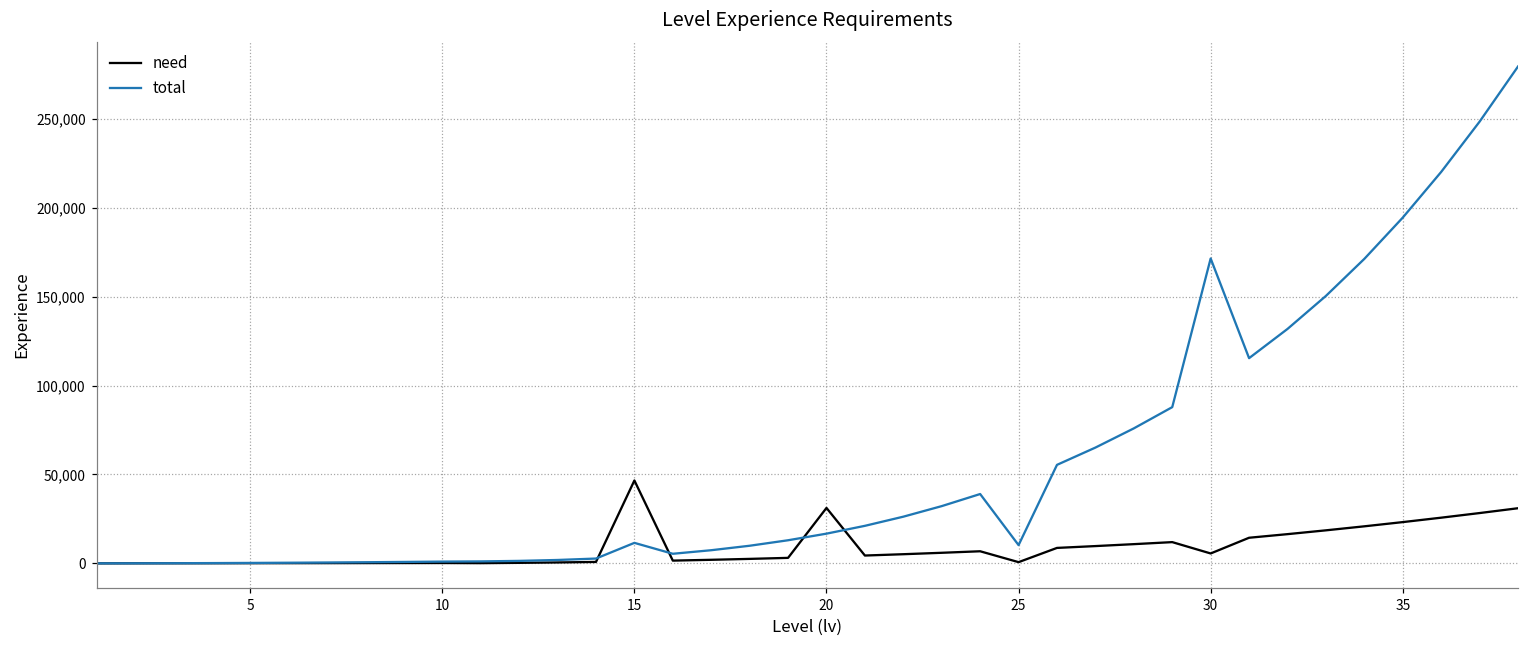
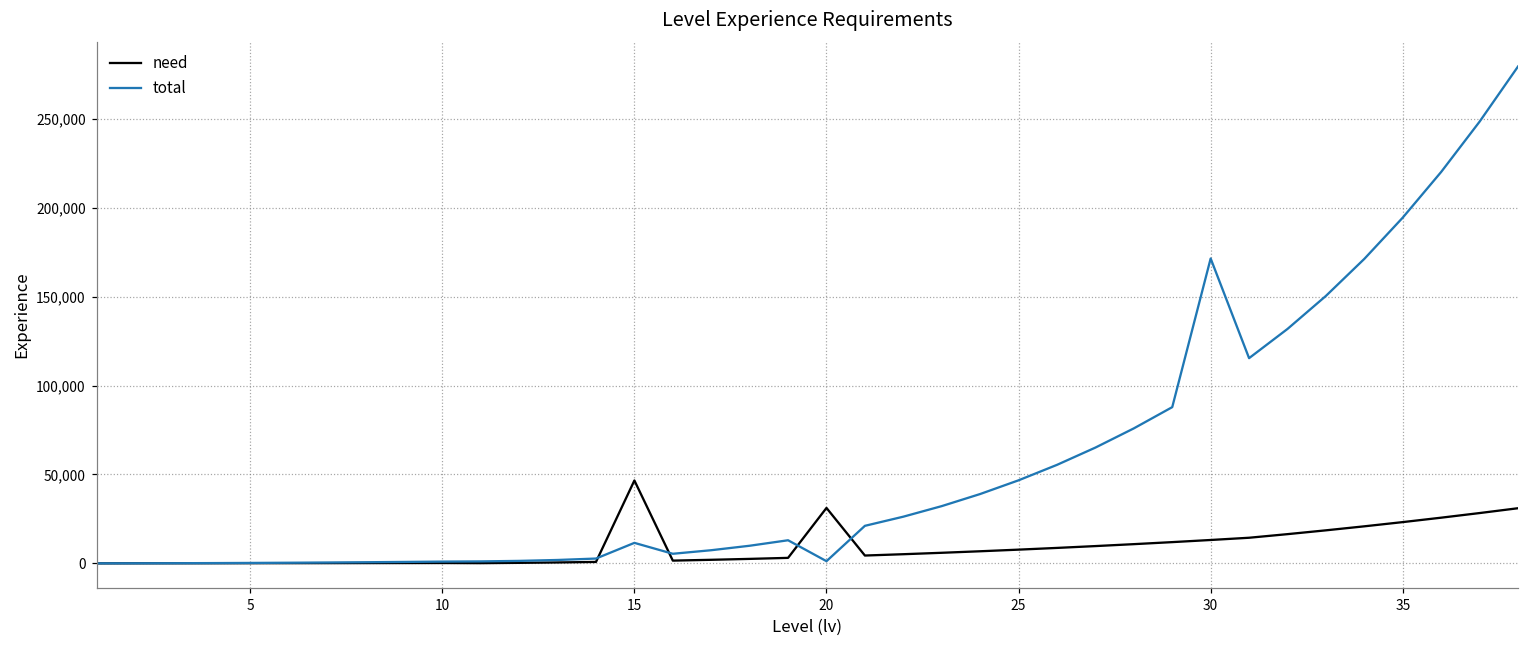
  {
    "need": {
      "15": "47,000",
      "20": "31,000",
-     "25": "1,000",
-     "30": "6,000",
+     "25": "8,000",
+     "30": "13,000",
      "35": "23,000"
    },
    "total": {
      "15": "12,000",
-     "20": "17,000",
-     "25": "10,000",
+     "20": "1,000",
+     "25": "47,000",
      "30": "171,000",
      "35": "194,000"
    }
  }
